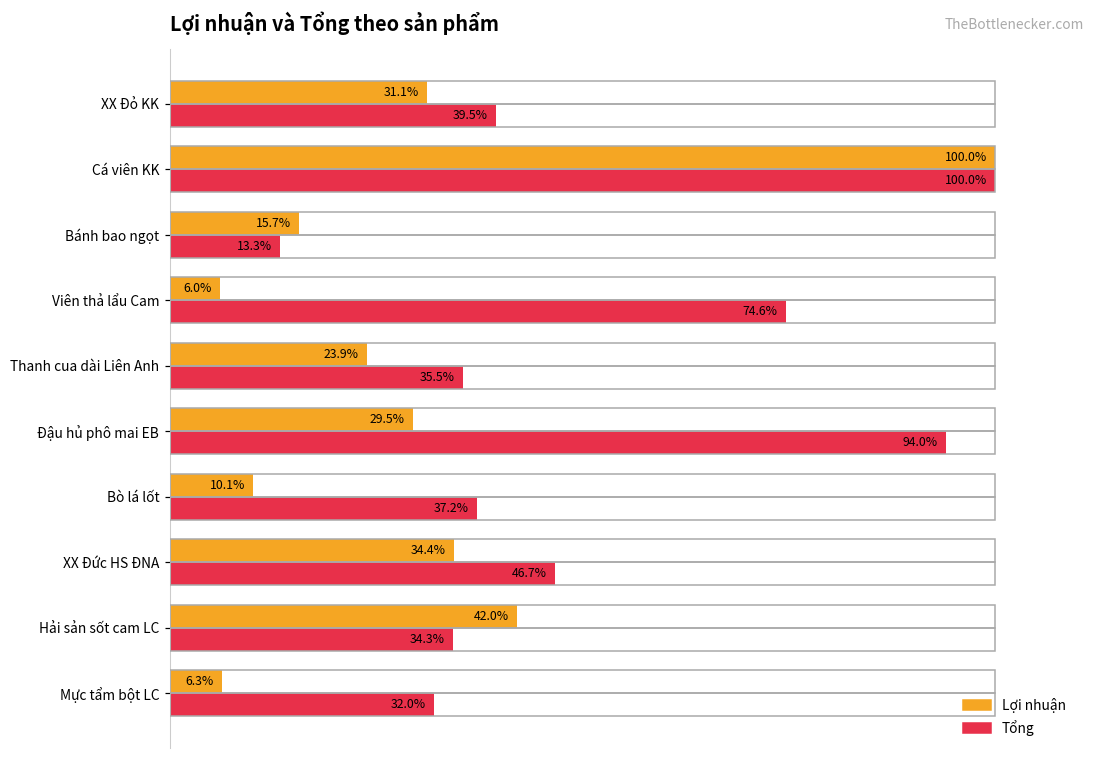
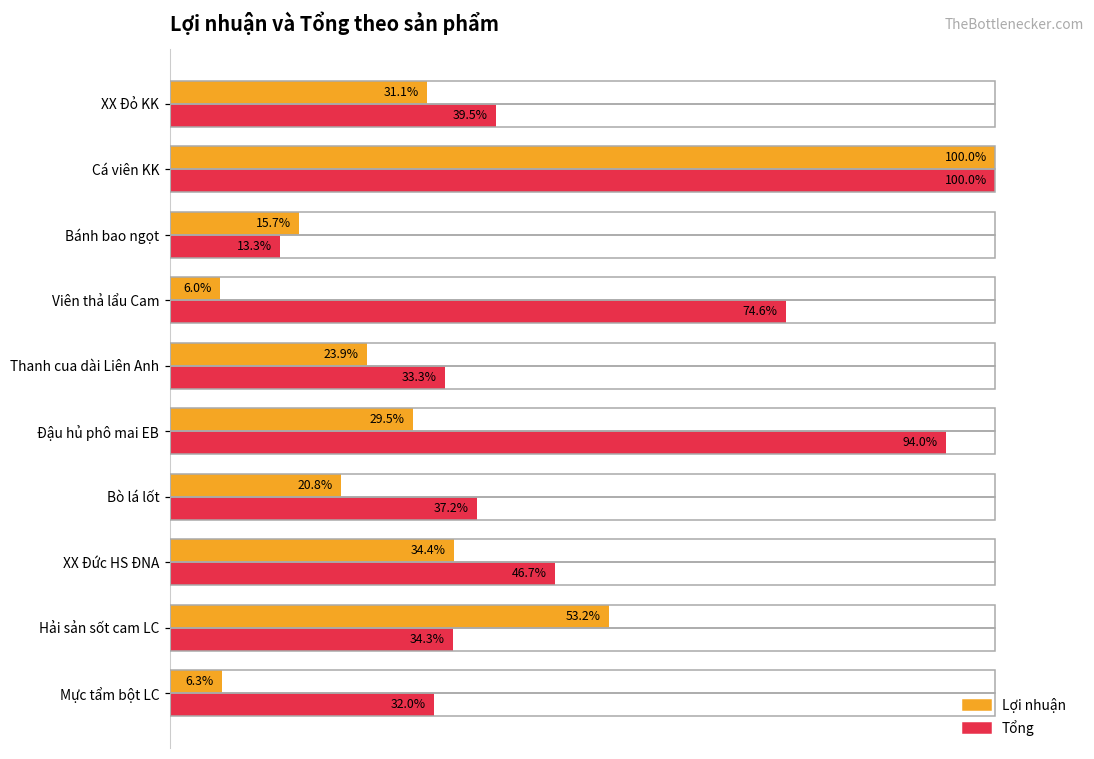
  {
    "Lợi nhuận": {
      "XX Đỏ KK": "31.1%",
      "Cá viên KK": "100.0%",
      "Bánh bao ngọt": "15.7%",
      "Viên thả lẩu Cam": "6.0%",
      "Thanh cua dài Liên Anh": "23.9%",
      "Đậu hủ phô mai EB": "29.5%",
-     "Bò lá lốt": "10.1%",
+     "Bò lá lốt": "20.8%",
      "XX Đức HS ĐNA": "34.4%",
-     "Hải sản sốt cam LC": "42.0%",
+     "Hải sản sốt cam LC": "53.2%",
      "Mực tẩm bột LC": "6.3%"
    },
    "Tổng": {
      "XX Đỏ KK": "39.5%",
      "Cá viên KK": "100.0%",
      "Bánh bao ngọt": "13.3%",
      "Viên thả lẩu Cam": "74.6%",
-     "Thanh cua dài Liên Anh": "35.5%",
+     "Thanh cua dài Liên Anh": "33.3%",
      "Đậu hủ phô mai EB": "94.0%",
      "Bò lá lốt": "37.2%",
      "XX Đức HS ĐNA": "46.7%",
      "Hải sản sốt cam LC": "34.3%",
      "Mực tẩm bột LC": "32.0%"
    }
  }
